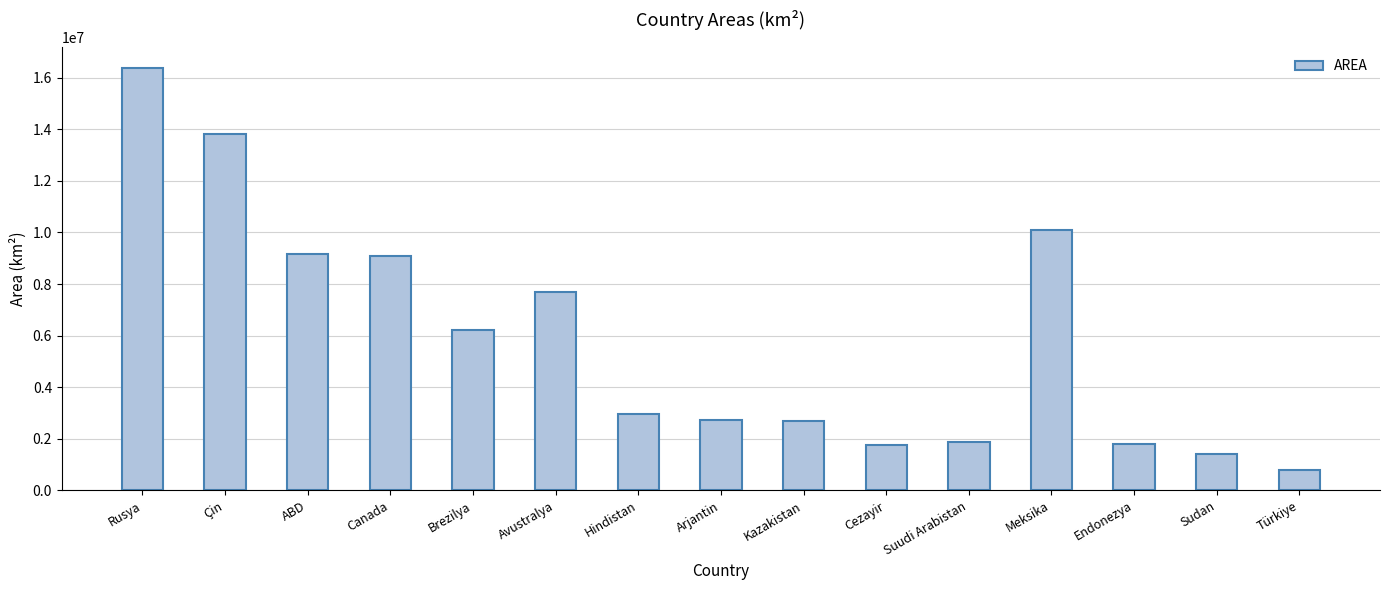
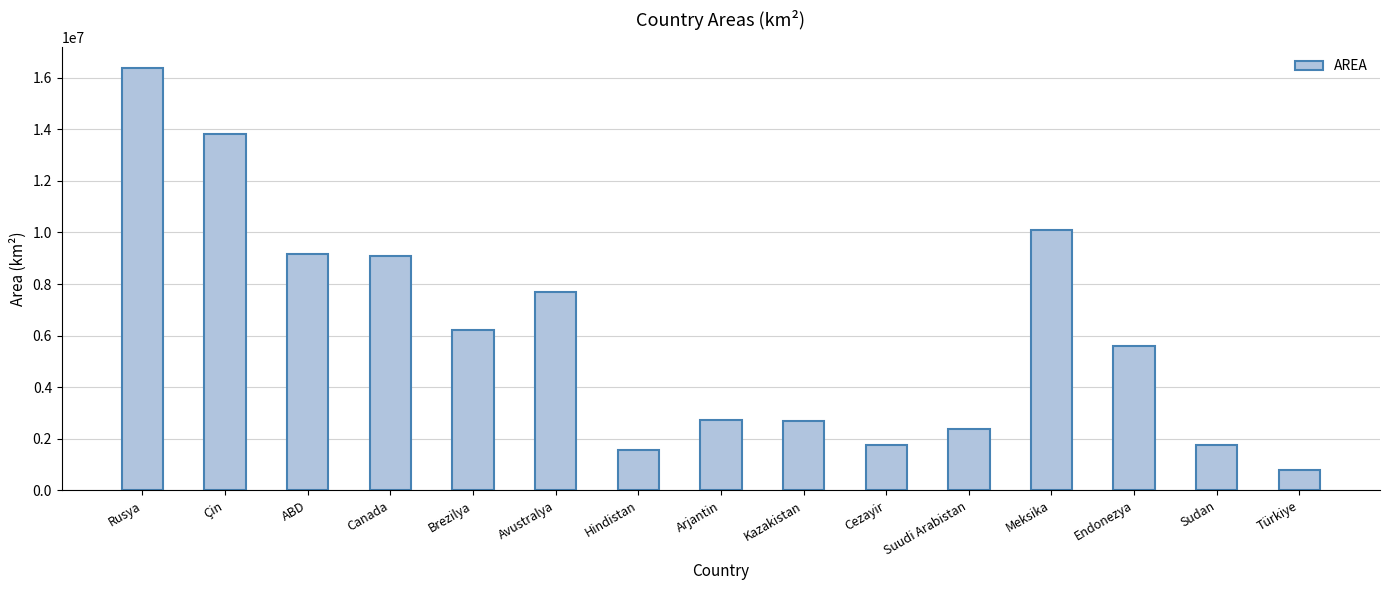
  {
    "Rusya": 16400000,
    "Çin": 13800000,
    "ABD": 9200000,
    "Canada": 9100000,
    "Brezilya": 6200000,
    "Avustralya": 7700000,
-   "Hindistan": 3000000,
+   "Hindistan": 1500000,
    "Arjantin": 2700000,
    "Kazakistan": 2700000,
    "Cezayir": 1700000,
-   "Suudi Arabistan": 1900000,
+   "Suudi Arabistan": 2400000,
    "Meksika": 10100000,
-   "Endonezya": 1800000,
-   "Sudan": 1400000,
+   "Endonezya": 5600000,
+   "Sudan": 1800000,
    "Türkiye": 800000
  }
